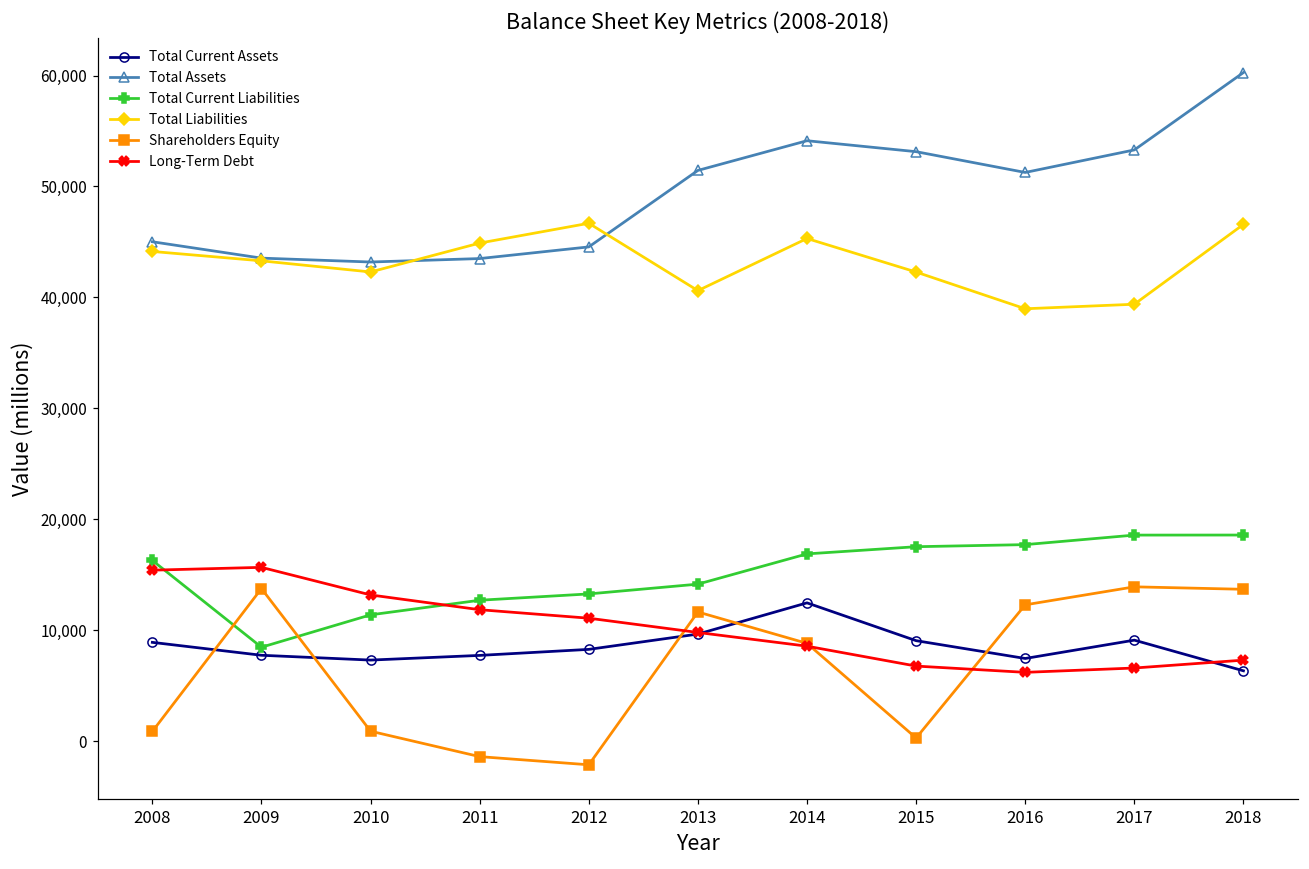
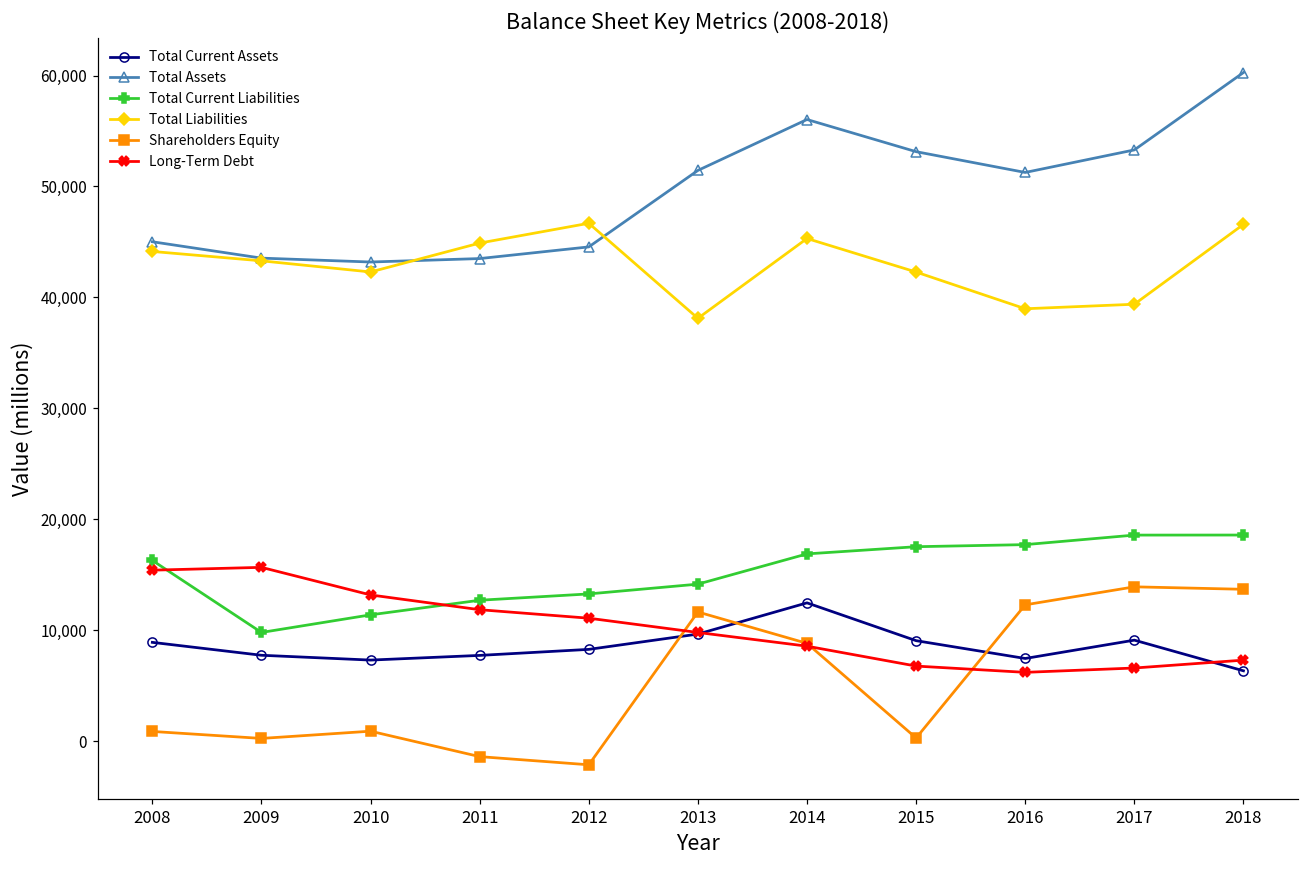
  {
    "Total Current Assets": {
      "2008": "8,900",
      "2009": "7,700",
      "2010": "7,300",
      "2011": "7,700",
      "2012": "8,300",
      "2014": "12,500",
      "2015": "9,100",
      "2016": "7,500",
      "2017": "9,100",
      "2018": "6,300"
    },
    "Total Assets": {
      "2008": "45,000",
      "2010": "43,200",
      "2011": "43,500",
      "2012": "44,600",
      "2013": "51,400",
-     "2014": "54,100",
+     "2014": "56,000",
      "2015": "53,100",
      "2016": "51,300",
      "2017": "53,300",
      "2018": "60,300"
    },
    "Total Current Liabilities": {
      "2008": "16,300",
-     "2009": "8,500",
+     "2009": "9,800",
      "2010": "11,400",
      "2011": "12,700",
      "2012": "13,300",
      "2013": "14,200",
      "2014": "16,900",
      "2015": "17,500",
      "2016": "17,700",
      "2017": "18,600",
      "2018": "18,600"
    },
    "Total Liabilities": {
      "2008": "44,100",
      "2010": "42,300",
      "2011": "44,900",
      "2012": "46,700",
-     "2013": "40,600",
+     "2013": "38,100",
      "2014": "45,300",
      "2015": "42,300",
      "2016": "39,000",
      "2017": "39,400",
      "2018": "46,600"
    },
    "Shareholders Equity": {
      "2008": "900",
-     "2009": "13,800",
+     "2009": "200",
      "2010": "900",
      "2011": "-1,400",
      "2012": "-2,100",
      "2013": "11,600",
      "2015": "300",
      "2016": "12,300",
      "2017": "13,900",
      "2018": "13,700"
    },
    "Long-Term Debt": {
      "2008": "15,400",
      "2009": "15,700",
      "2010": "13,200",
      "2011": "11,800",
      "2012": "11,100",
      "2015": "6,800",
      "2016": "6,200",
      "2017": "6,600",
      "2018": "7,300"
    }
  }
